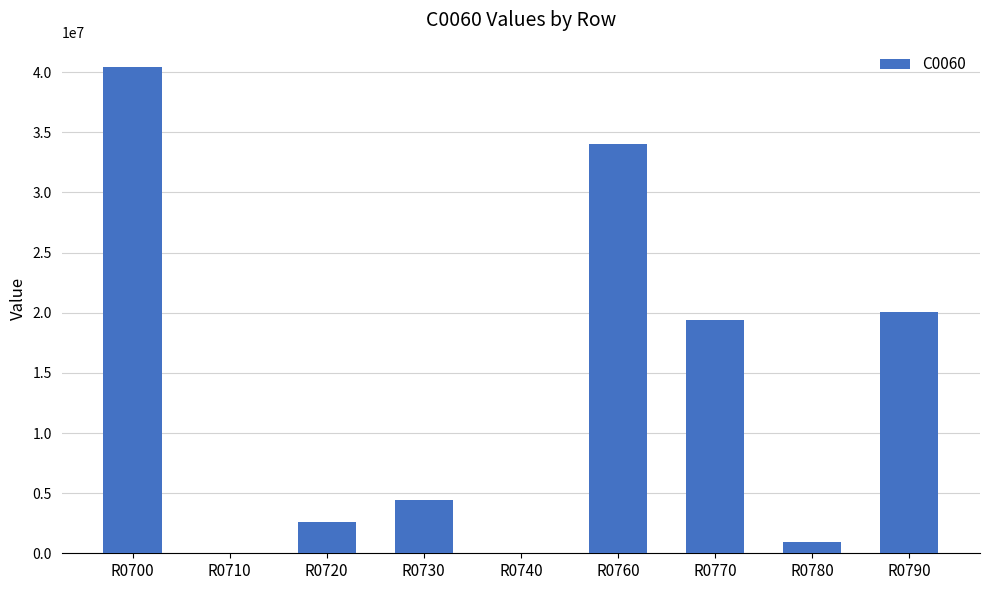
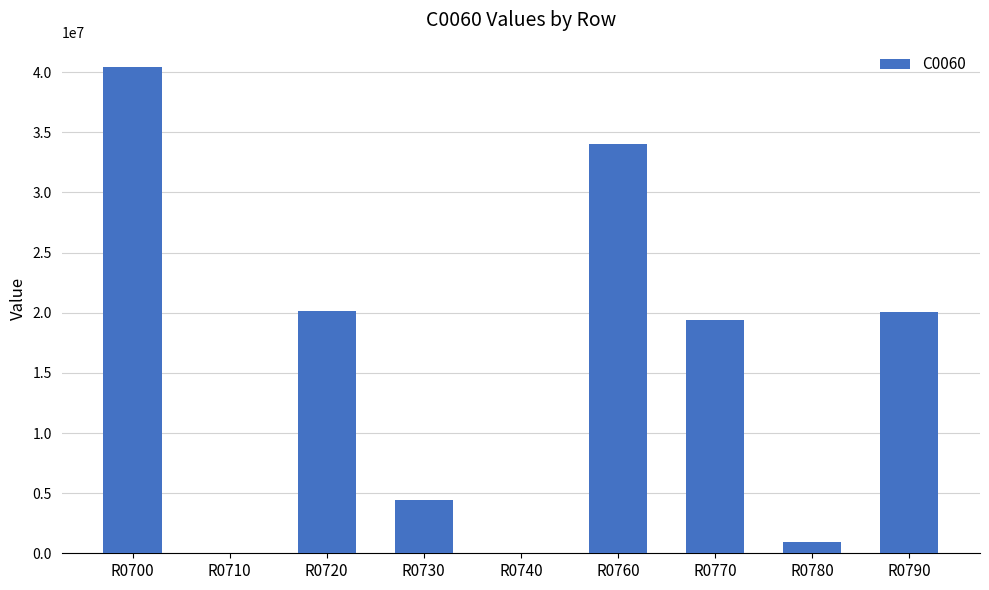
  {
    "R0700": 40400000,
    "R0710": 0,
-   "R0720": 2600000,
+   "R0720": 20200000,
    "R0730": 4400000,
    "R0740": 0,
    "R0760": 34000000,
    "R0770": 19400000,
    "R0780": 900000,
    "R0790": 20000000
  }
